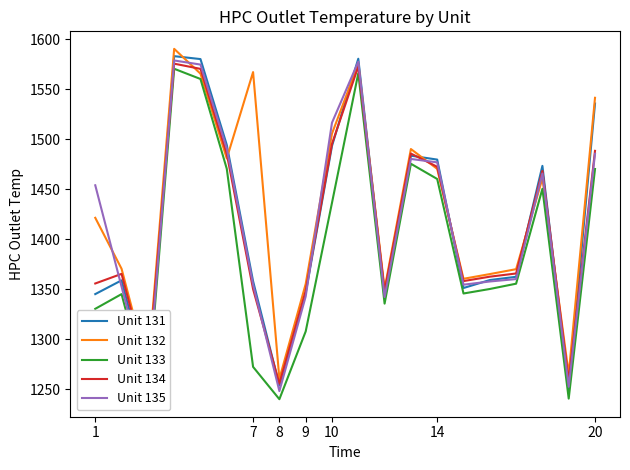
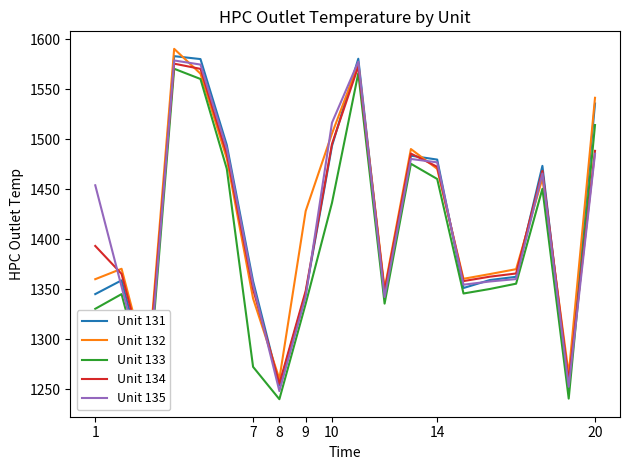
  {
    "Unit 131": {
      "1": 1345,
      "7": 1358,
      "14": 1480,
      "20": 1536
    },
    "Unit 132": {
-     "1": 1421,
-     "7": 1567,
+     "1": 1360,
+     "7": 1341,
      "8": 1261,
-     "9": 1355,
+     "9": 1428,
      "10": 1506,
      "20": 1541
    },
    "Unit 133": {
      "1": 1331,
      "7": 1273,
      "8": 1240,
-     "9": 1308,
+     "9": 1336,
      "10": 1436,
      "14": 1460,
-     "20": 1470
+     "20": 1514
    },
    "Unit 134": {
-     "1": 1356,
+     "1": 1393,
      "7": 1350,
      "20": 1488
    },
    "Unit 135": {
      "1": 1454,
      "7": 1355,
      "8": 1248,
      "9": 1343,
      "10": 1516,
      "14": 1477,
      "20": 1485
    }
  }
